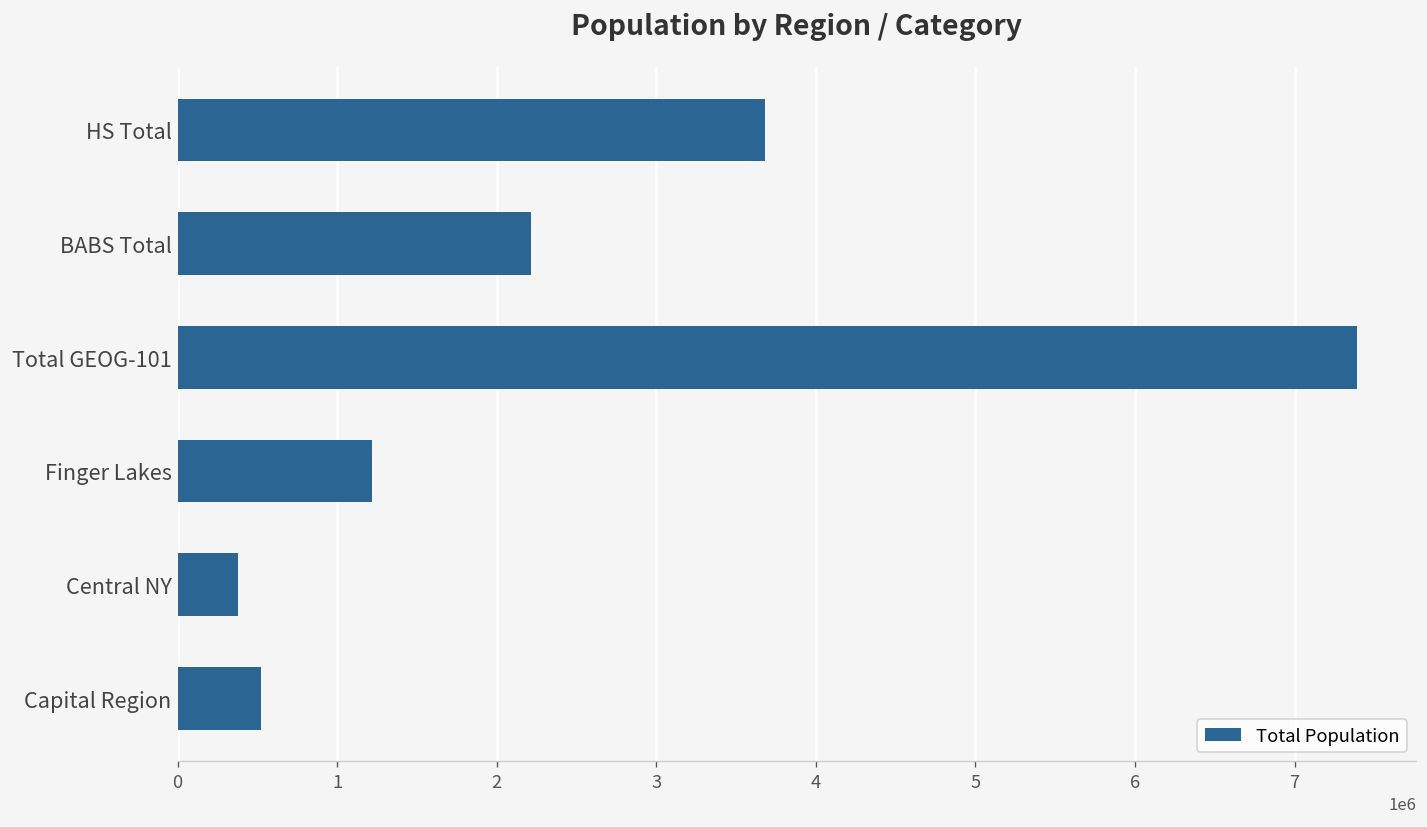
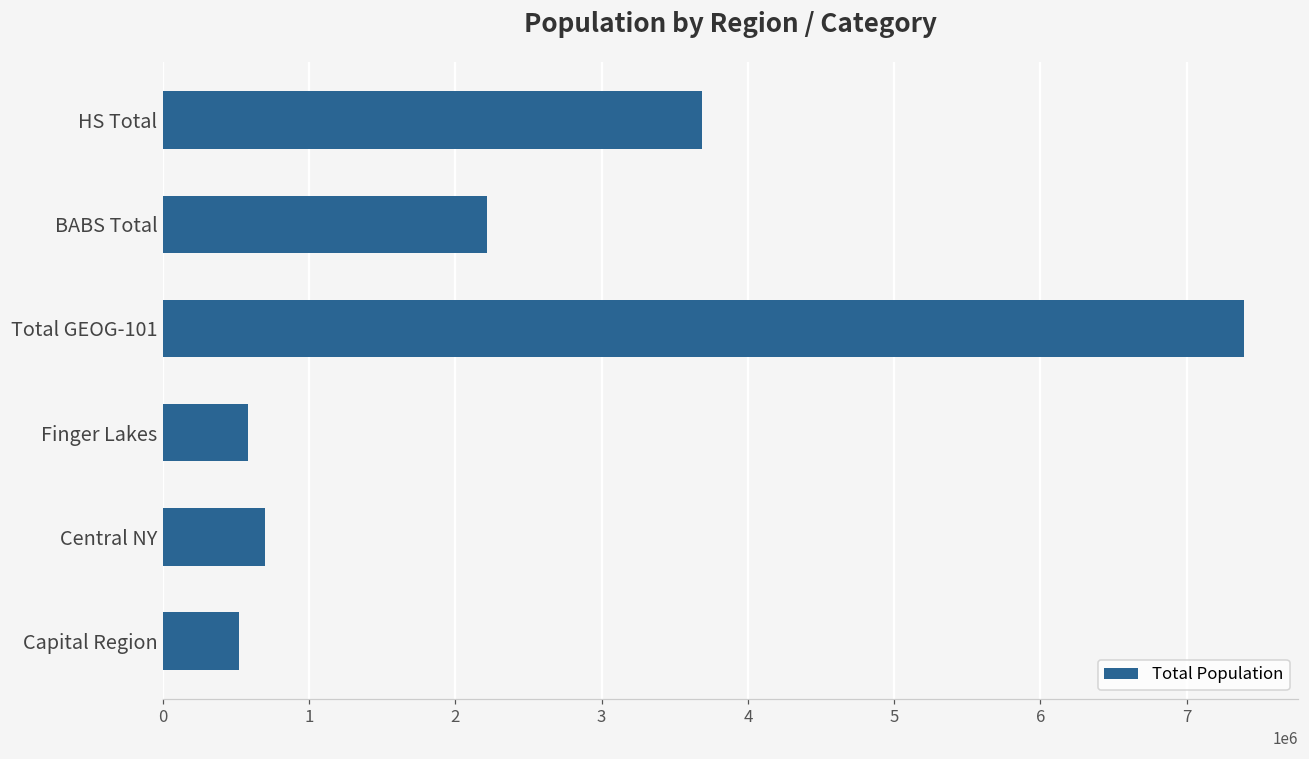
  {
    "HS Total": 3680000,
    "BABS Total": 2210000,
    "Total GEOG-101": 7390000,
-   "Finger Lakes": 1220000,
-   "Central NY": 380000,
+   "Finger Lakes": 590000,
+   "Central NY": 700000,
    "Capital Region": 520000
  }
